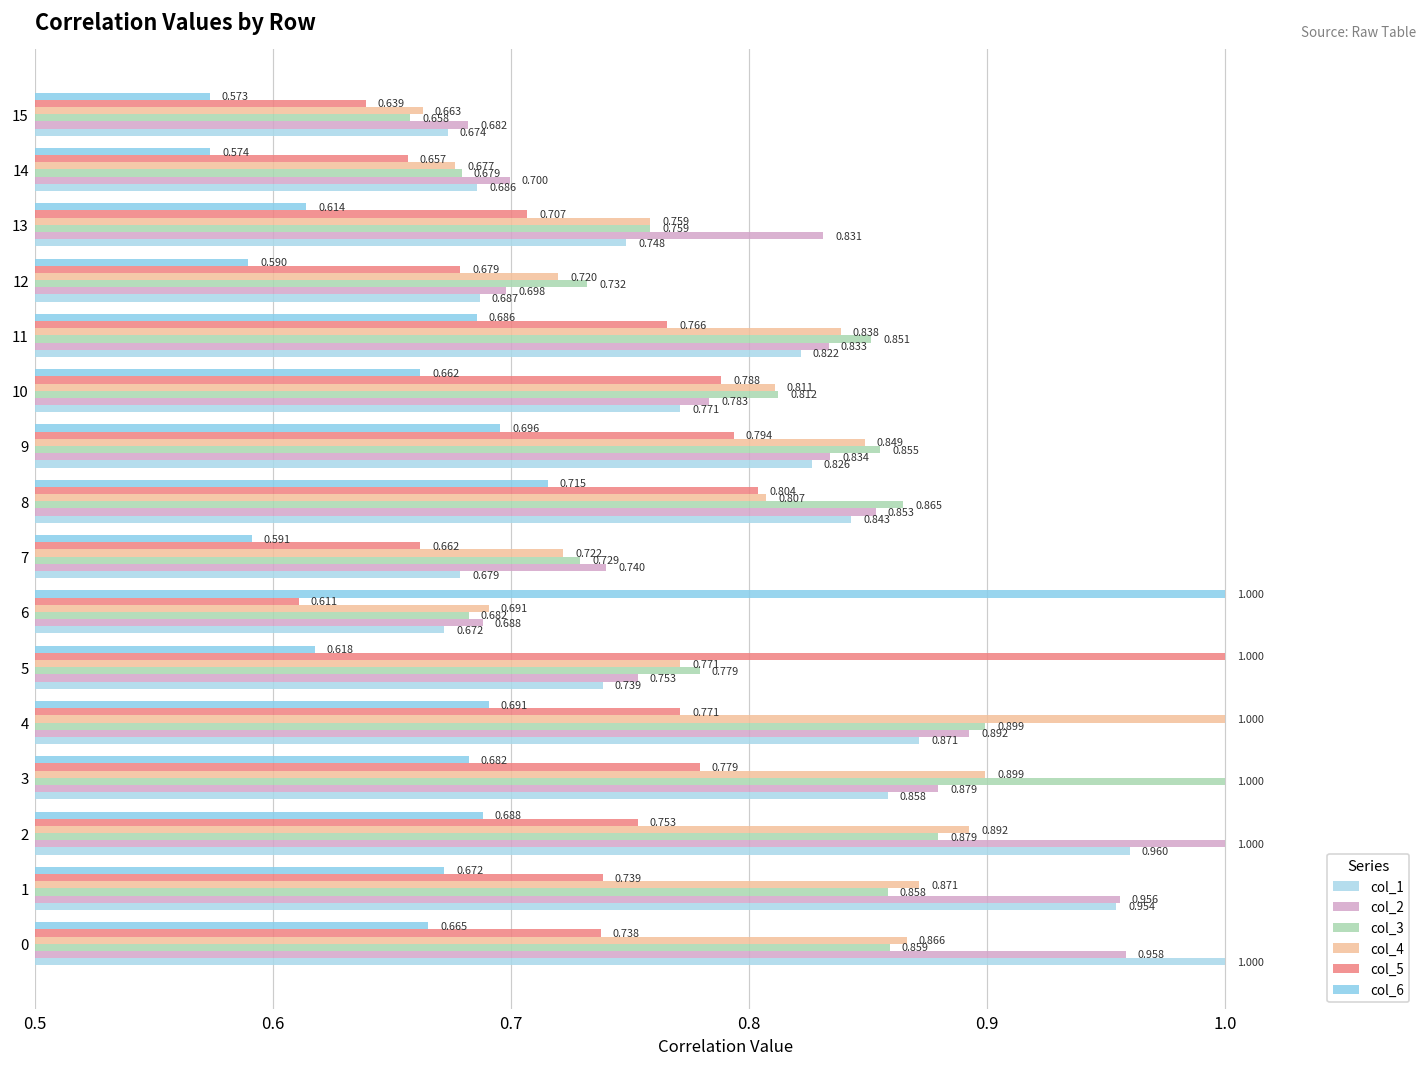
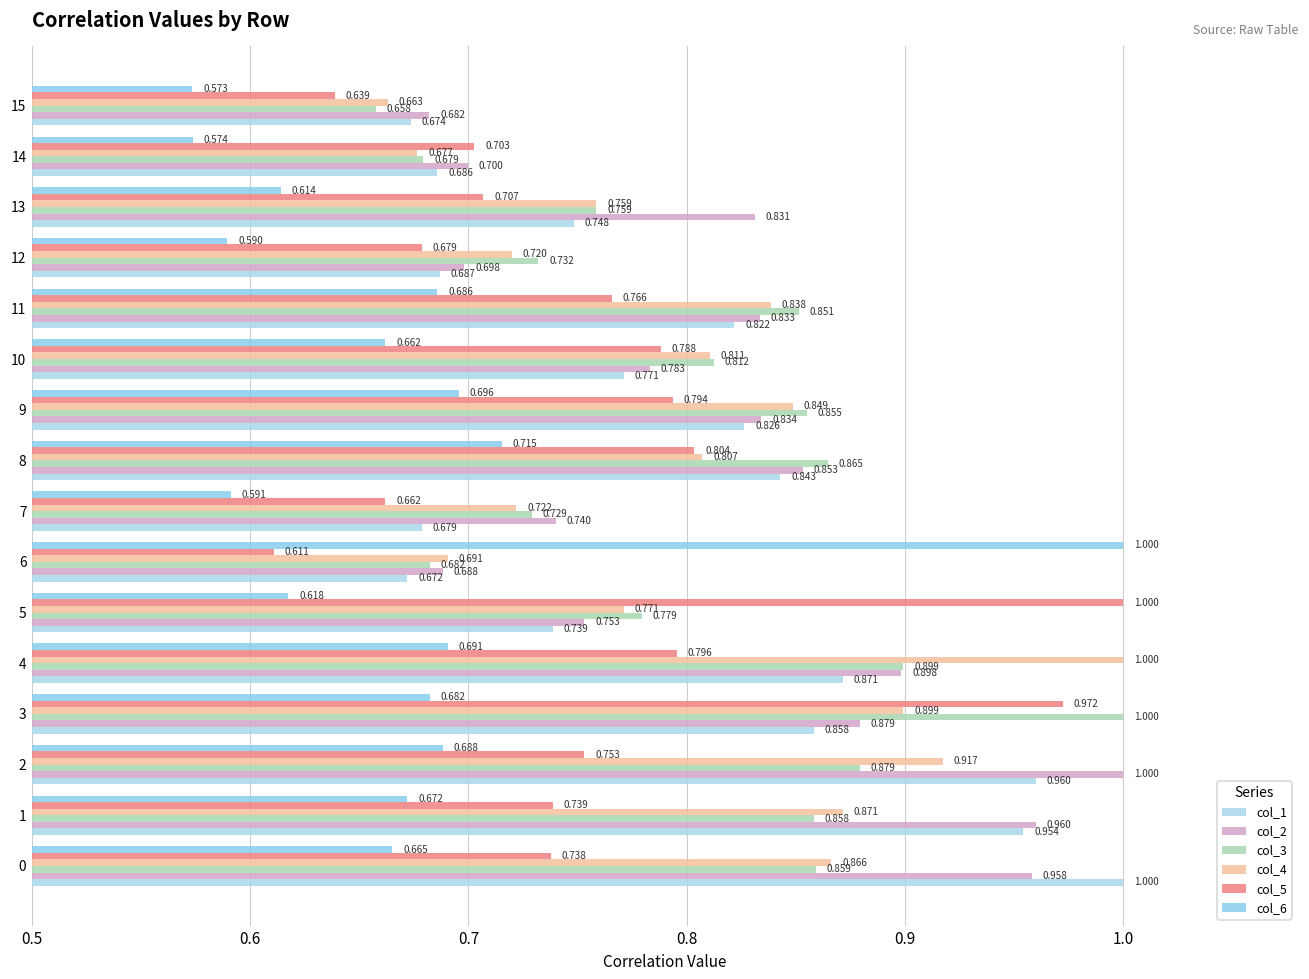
  {
    "col_2": {
      "15": 0.682,
      "14": 0.700,
      "13": 0.831,
      "12": 0.698,
      "11": 0.833,
      "10": 0.783,
      "9": 0.834,
      "8": 0.853,
      "7": 0.740,
      "5": 0.753,
-     "4": 0.892,
+     "4": 0.898,
      "3": 0.879,
      "2": 1.000,
-     "1": 0.956,
+     "1": 0.960,
      "0": 0.958
    },
    "col_4": {
      "12": 0.720,
      "11": 0.838,
      "9": 0.849,
      "7": 0.722,
      "6": 0.691,
      "5": 0.771,
      "4": 1.000,
      "3": 0.899,
-     "2": 0.892,
+     "2": 0.917,
      "1": 0.871,
      "0": 0.866
    },
    "col_5": {
      "15": 0.639,
-     "14": 0.657,
+     "14": 0.703,
      "13": 0.707,
      "12": 0.679,
      "11": 0.766,
      "10": 0.788,
      "9": 0.794,
      "7": 0.662,
      "6": 0.611,
      "5": 1.000,
-     "4": 0.771,
-     "3": 0.779,
+     "4": 0.796,
+     "3": 0.972,
      "2": 0.753,
      "1": 0.739,
      "0": 0.738
    }
  }
